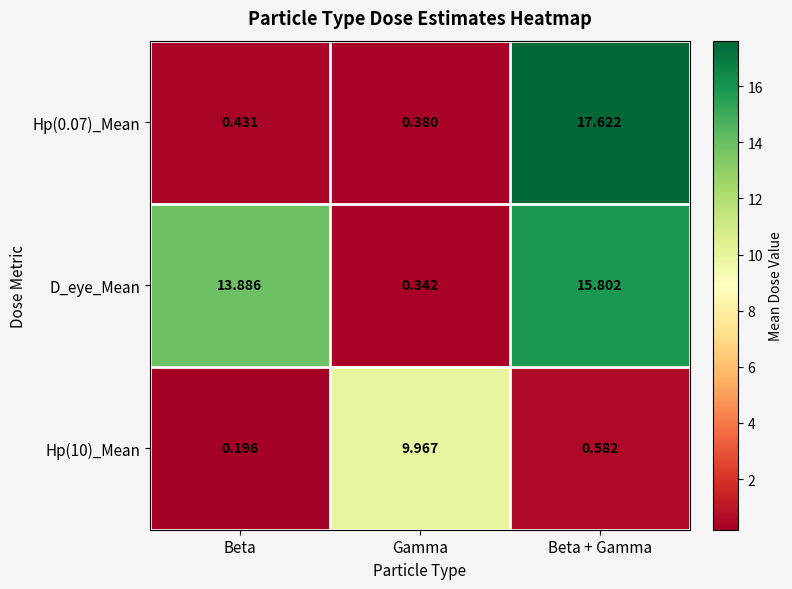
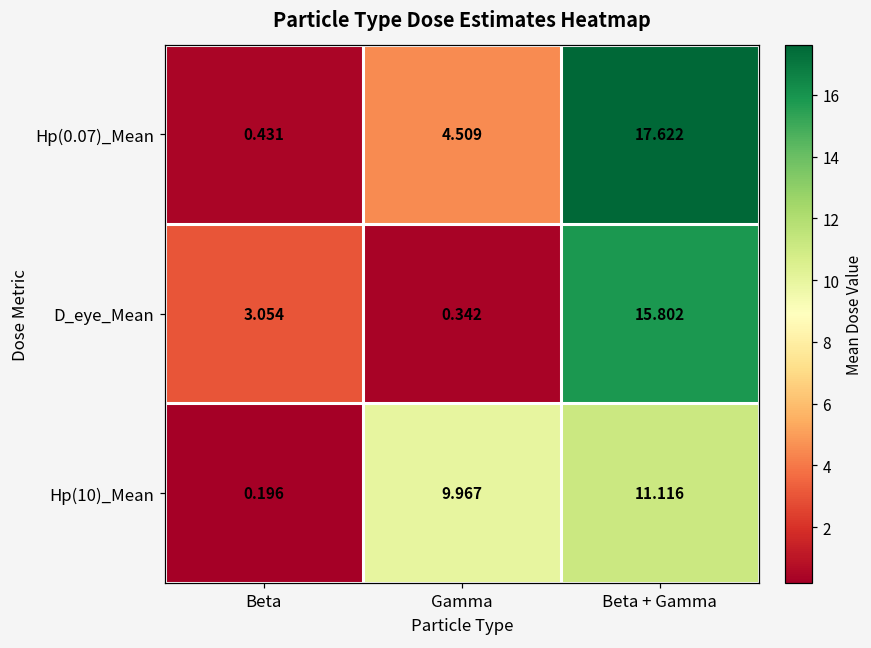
  {
    "Hp(0.07)_Mean": {
      "Beta": 0.431,
-     "Gamma": 0.380,
+     "Gamma": 4.509,
      "Beta + Gamma": 17.622
    },
    "D_eye_Mean": {
-     "Beta": 13.886,
+     "Beta": 3.054,
      "Gamma": 0.342,
      "Beta + Gamma": 15.802
    },
    "Hp(10)_Mean": {
      "Beta": 0.196,
      "Gamma": 9.967,
-     "Beta + Gamma": 0.582
+     "Beta + Gamma": 11.116
    }
  }
